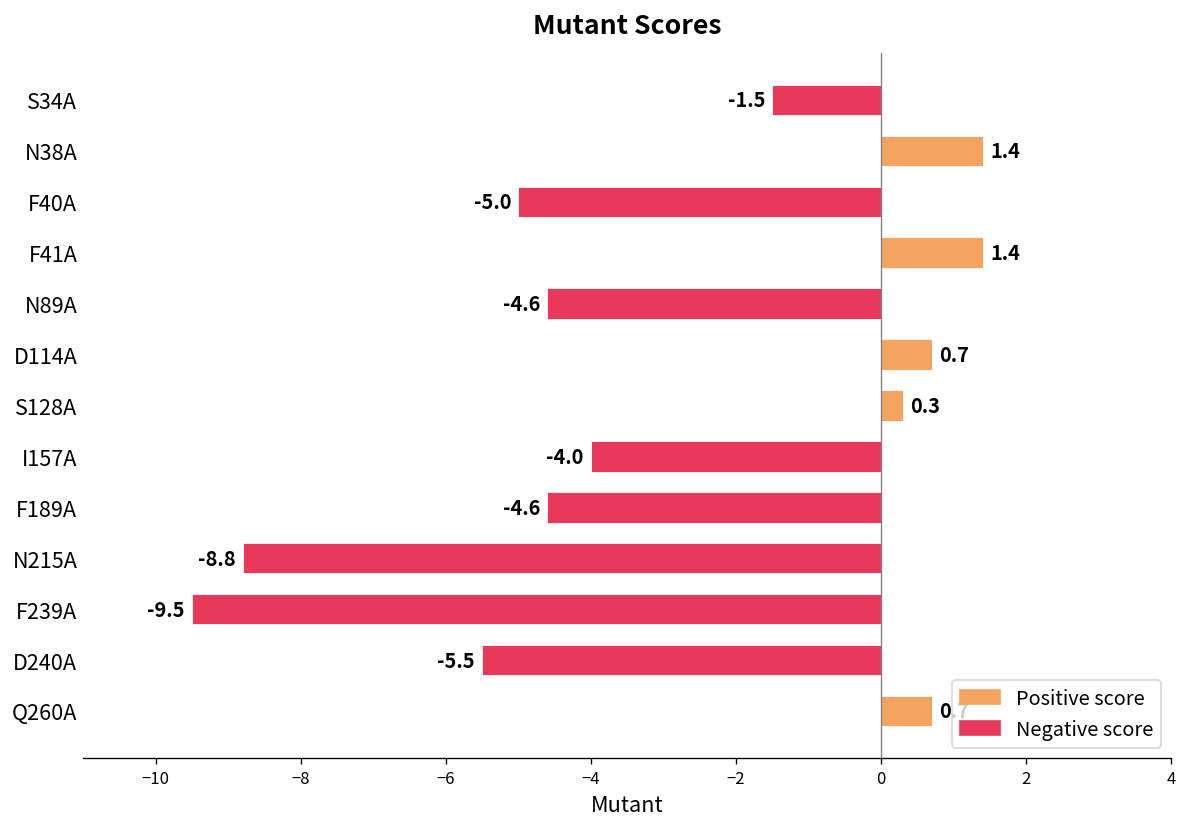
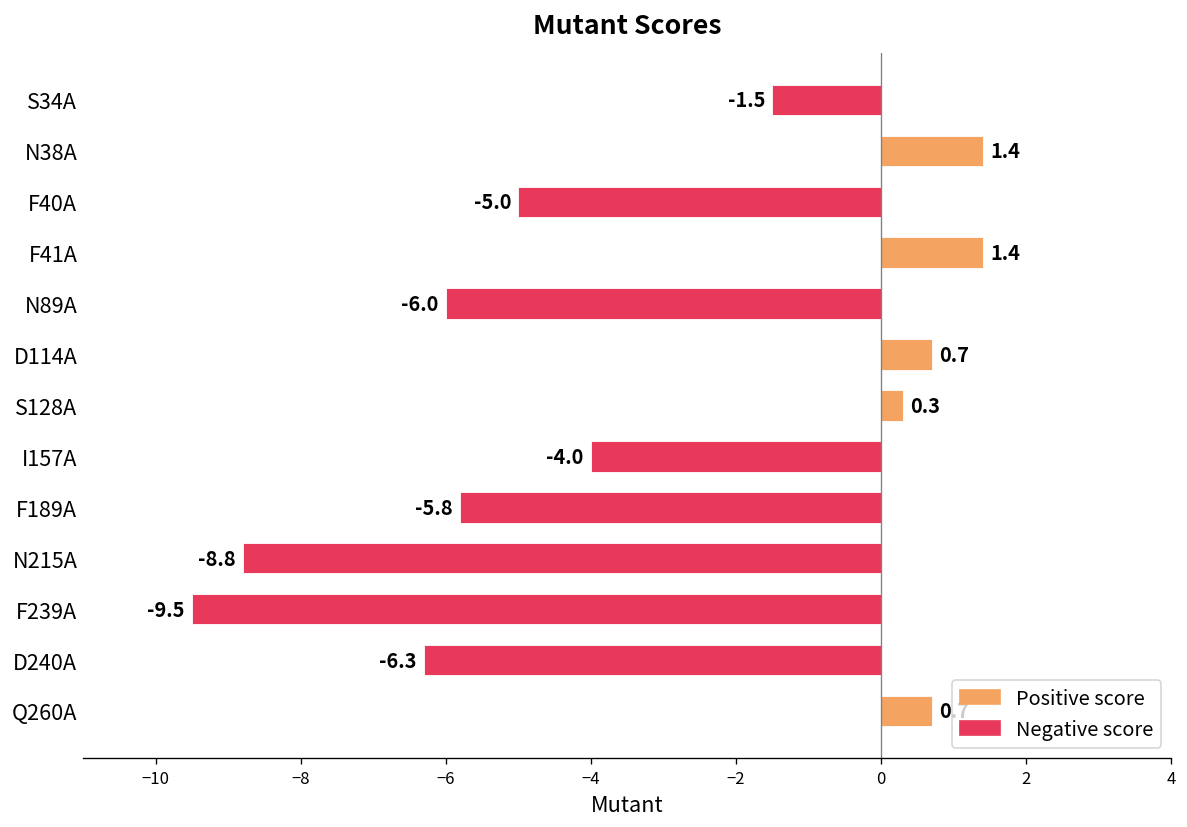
  {
    "S34A": -1.5,
    "N38A": 1.4,
    "F40A": -5.0,
    "F41A": 1.4,
-   "N89A": -4.6,
+   "N89A": -6.0,
    "D114A": 0.7,
    "S128A": 0.3,
    "I157A": -4.0,
-   "F189A": -4.6,
+   "F189A": -5.8,
    "N215A": -8.8,
    "F239A": -9.5,
-   "D240A": -5.5
+   "D240A": -6.3
  }
